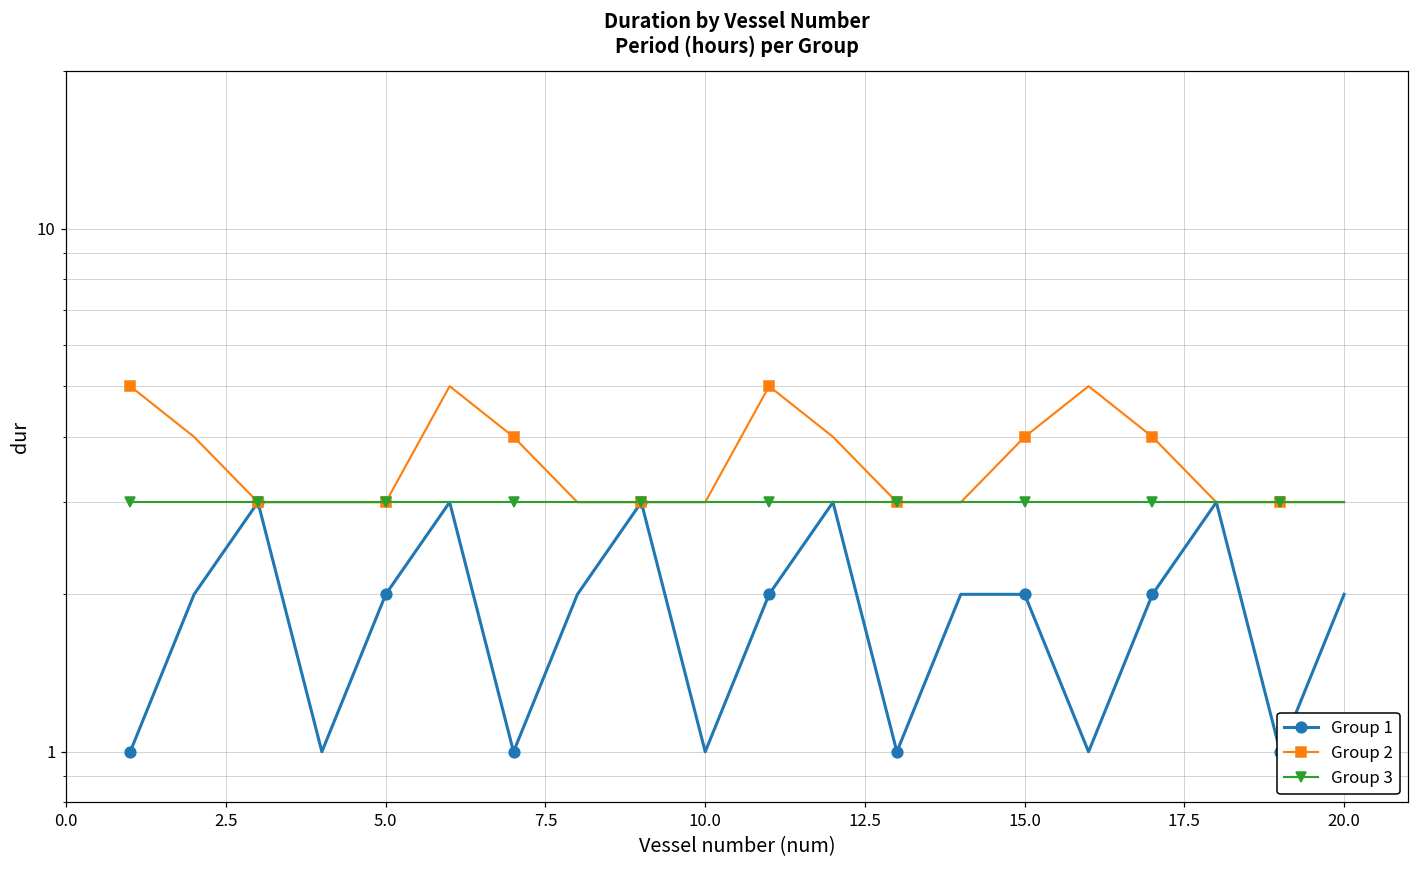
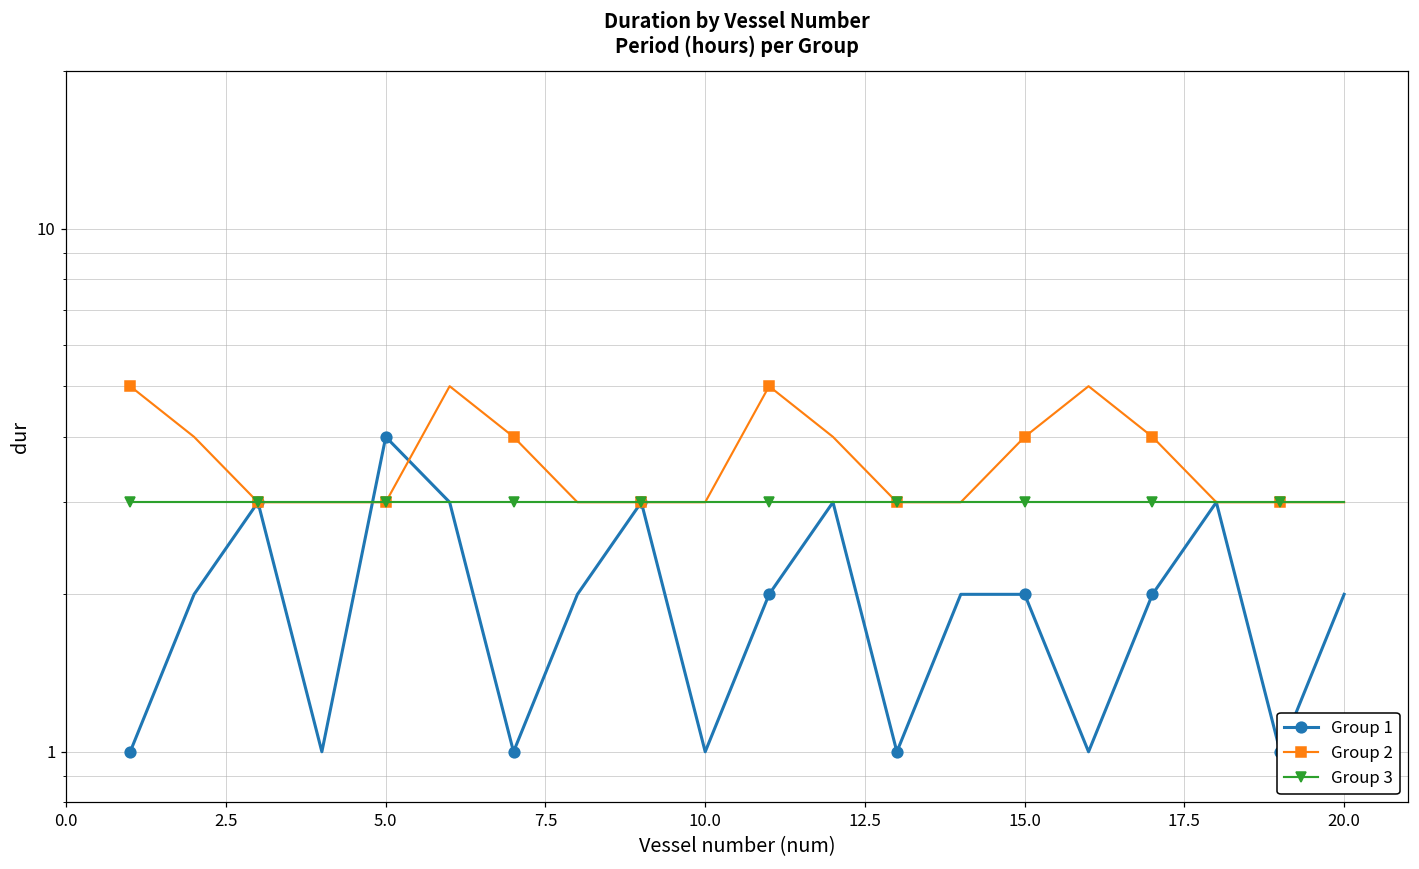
  {
    "Group 1": {
-     "5.0": 2,
+     "5.0": 4,
      "10.0": 1,
      "15.0": 2,
      "20.0": 2
    },
    "Group 2": {
      "15.0": 4
    },
    "Group 3": {
      "15.0": 3
    }
  }
